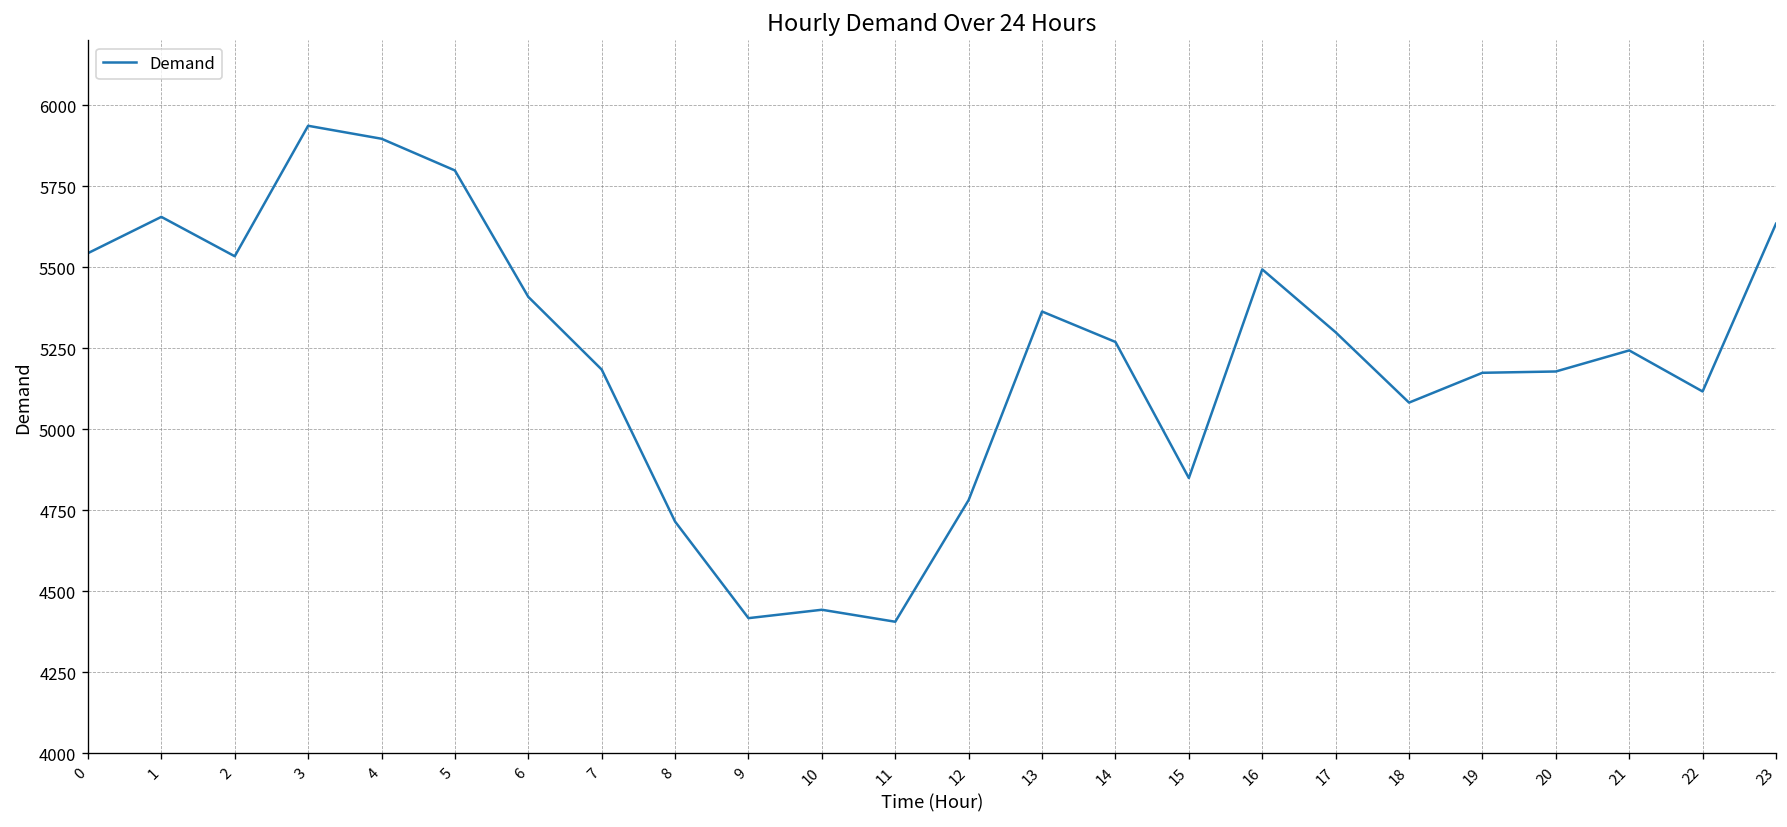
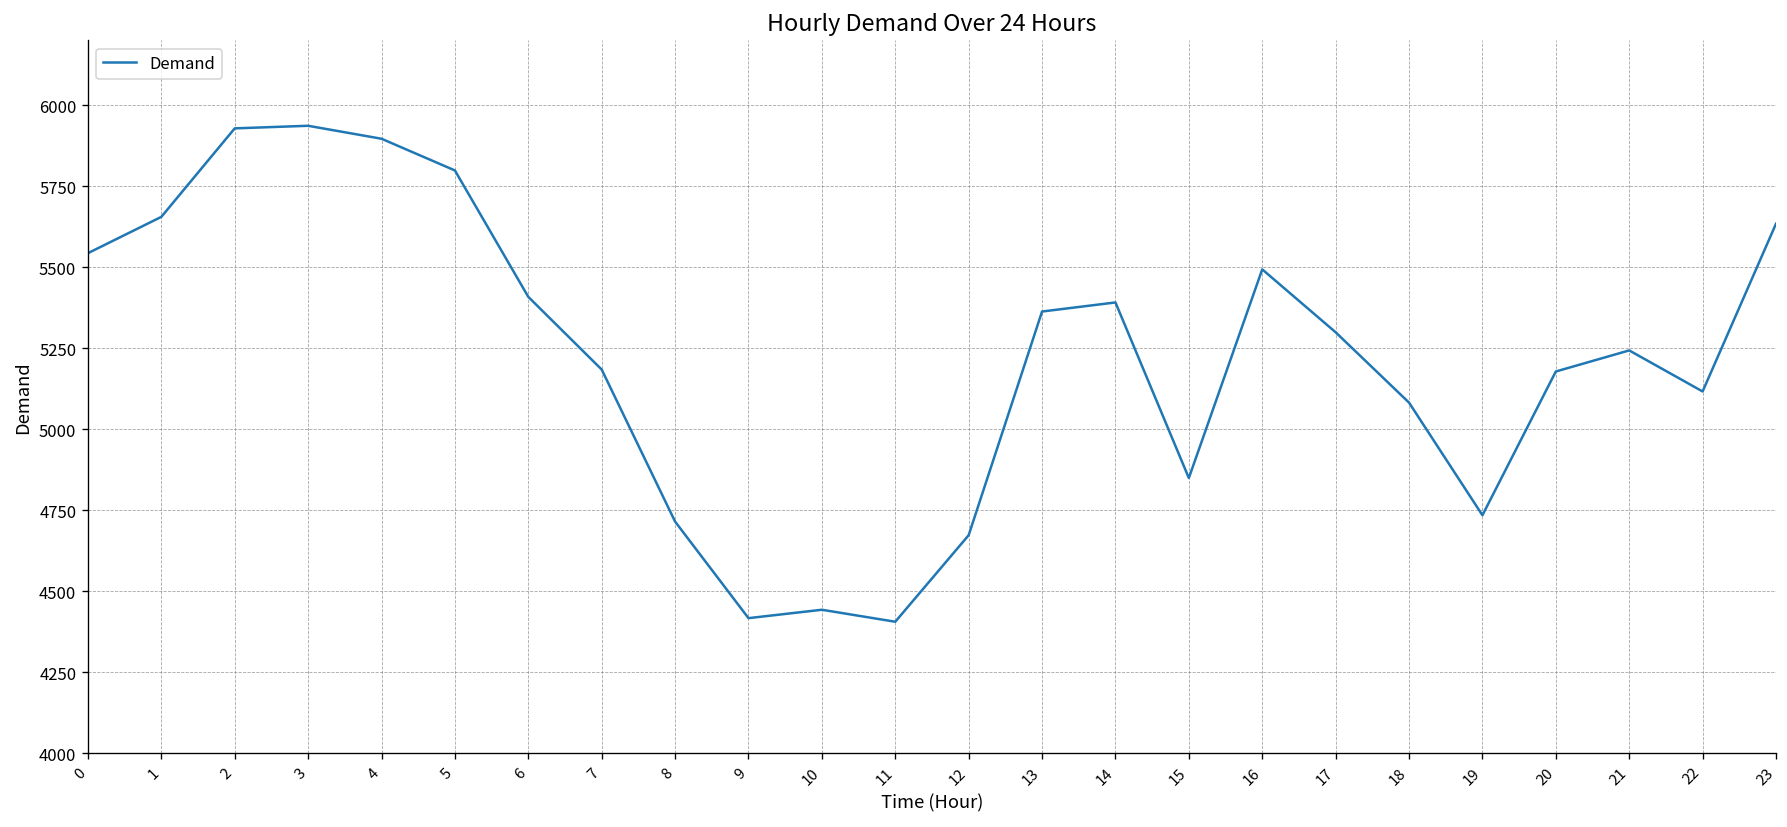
  {
    "0": 5540,
    "1": 5660,
-   "2": 5530,
+   "2": 5930,
    "3": 5940,
    "4": 5900,
    "5": 5800,
    "6": 5410,
    "7": 5180,
    "8": 4720,
    "9": 4420,
    "10": 4440,
    "11": 4410,
-   "12": 4780,
+   "12": 4670,
    "13": 5360,
-   "14": 5270,
+   "14": 5390,
    "15": 4850,
    "16": 5490,
    "17": 5300,
    "18": 5080,
-   "19": 5170,
+   "19": 4730,
    "20": 5180,
    "21": 5240,
    "22": 5120,
    "23": 5630
  }
